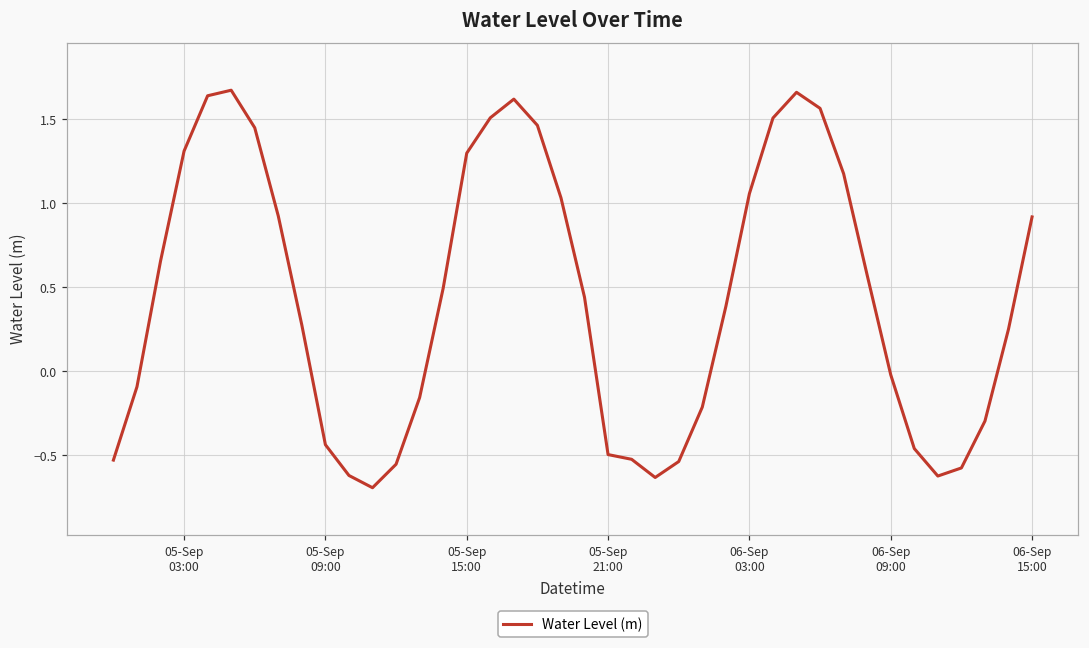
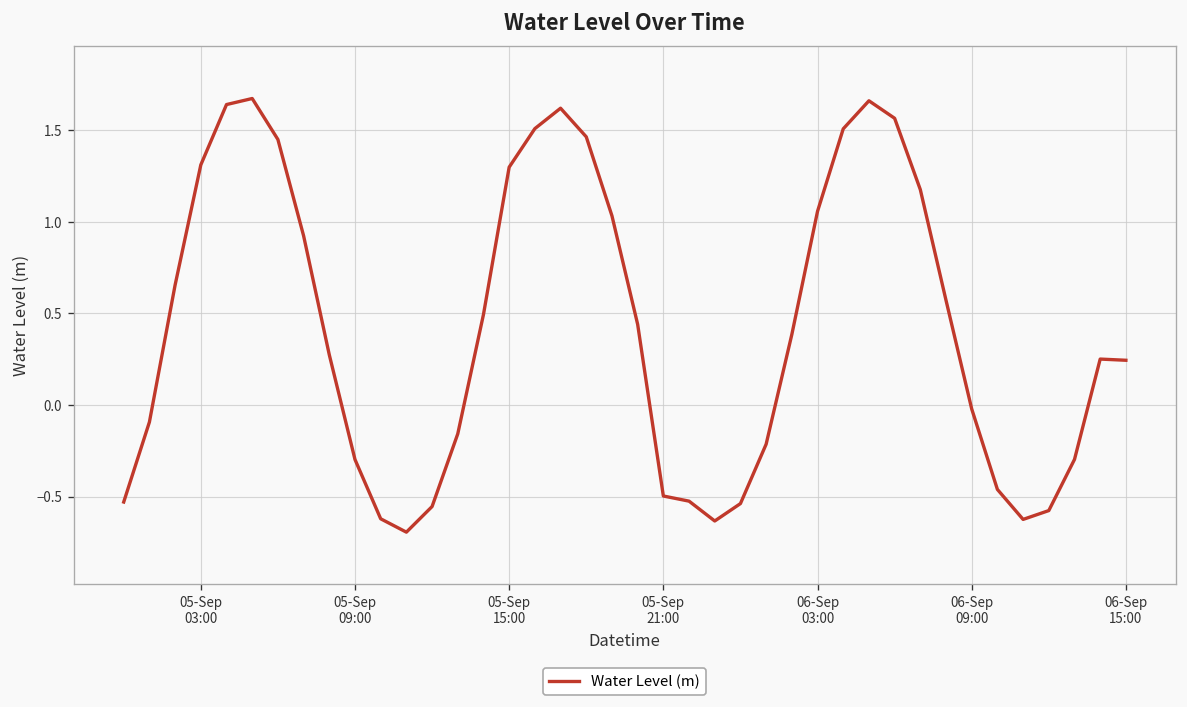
  {
    "05-Sep 03:00": 1.31,
-   "05-Sep 09:00": -0.44,
+   "05-Sep 09:00": -0.30,
    "05-Sep 15:00": 1.30,
    "05-Sep 21:00": -0.50,
    "06-Sep 03:00": 1.06,
    "06-Sep 09:00": -0.02,
-   "06-Sep 15:00": 0.92
+   "06-Sep 15:00": 0.24
  }
